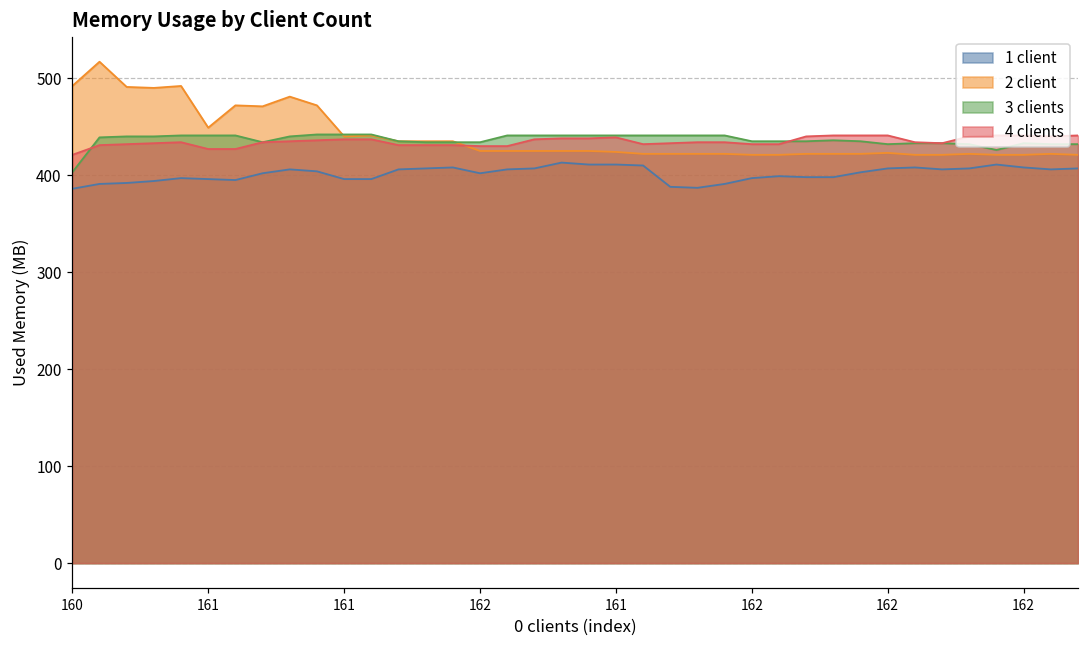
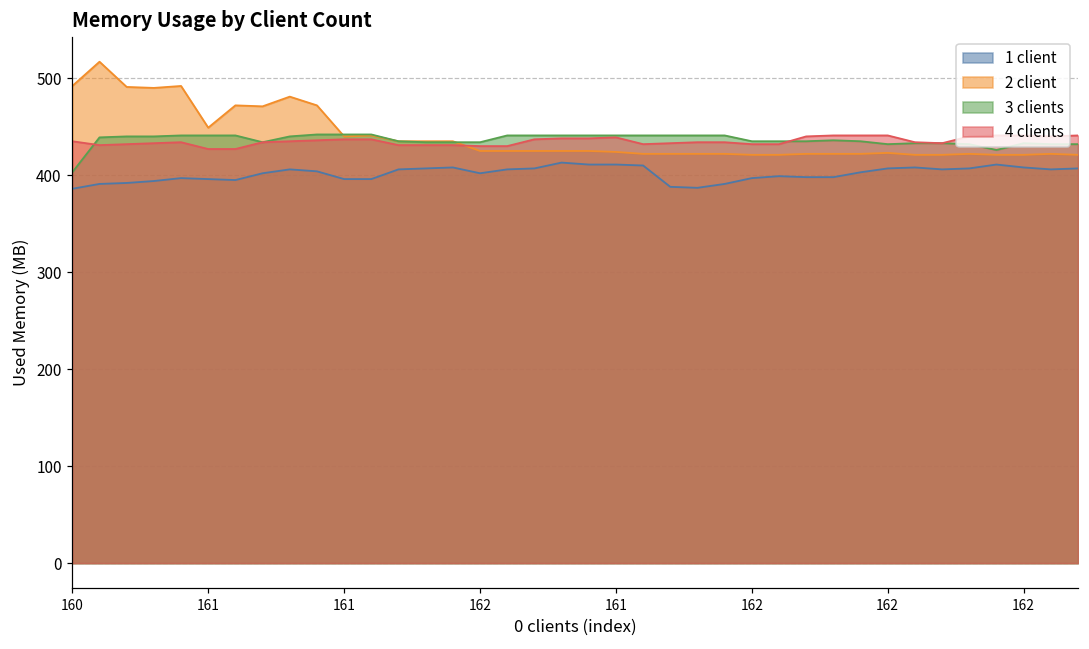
  {
    "1 client": {
      "160": 390
    },
    "2 client": {
      "160": 490
    },
    "3 clients": {
      "160": 400
    },
    "4 clients": {
-     "160": 420
+     "160": 440
    }
  }
